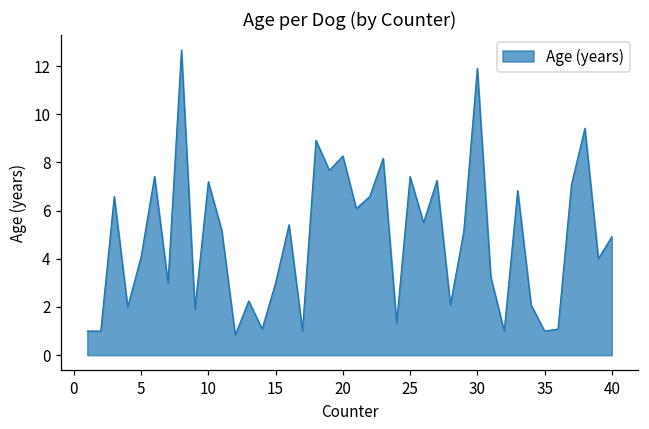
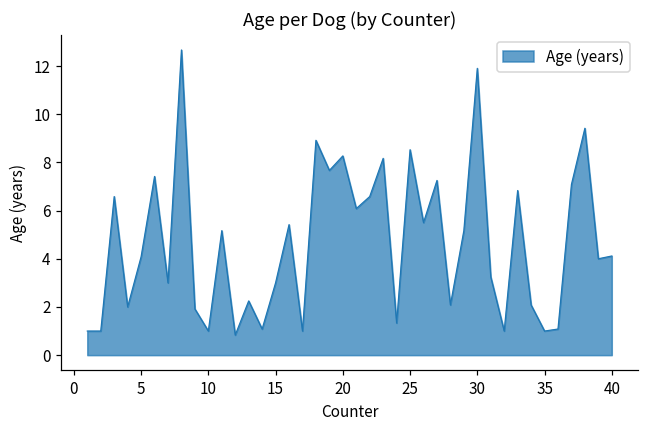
  {
    "5": 4.1,
-   "10": 7.2,
+   "10": 1.0,
    "15": 3.0,
    "20": 8.3,
-   "25": 7.4,
+   "25": 8.5,
    "30": 11.9,
    "35": 1.0,
-   "40": 4.9
+   "40": 4.1
  }
